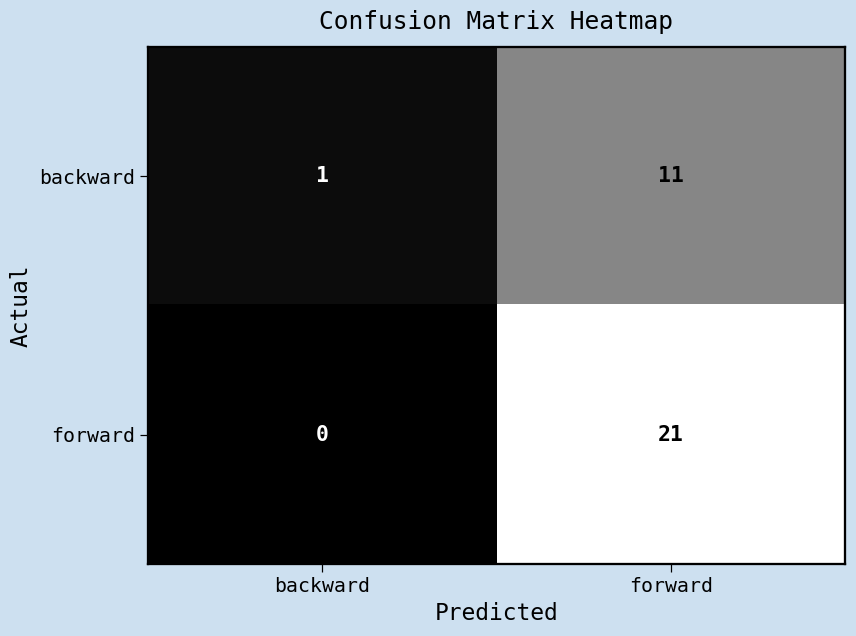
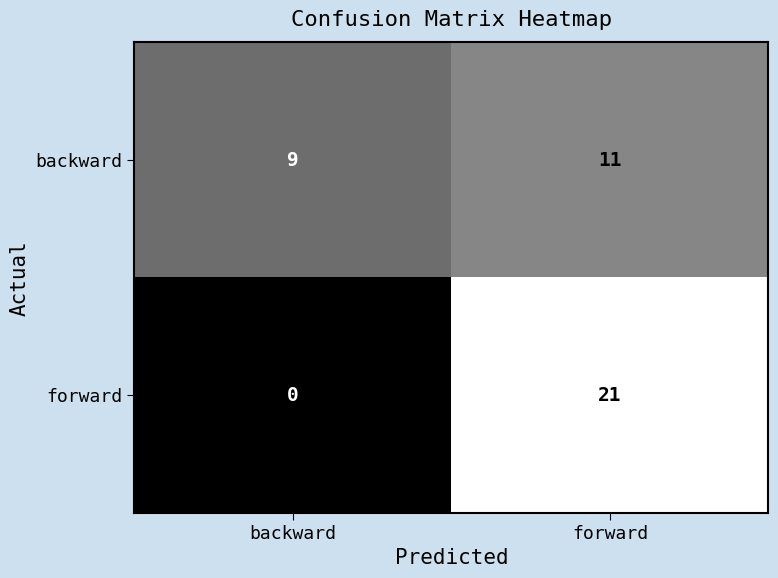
  {
    "backward": {
-     "backward": 1,
+     "backward": 9,
      "forward": 11
    },
    "forward": {
      "backward": 0,
      "forward": 21
    }
  }
